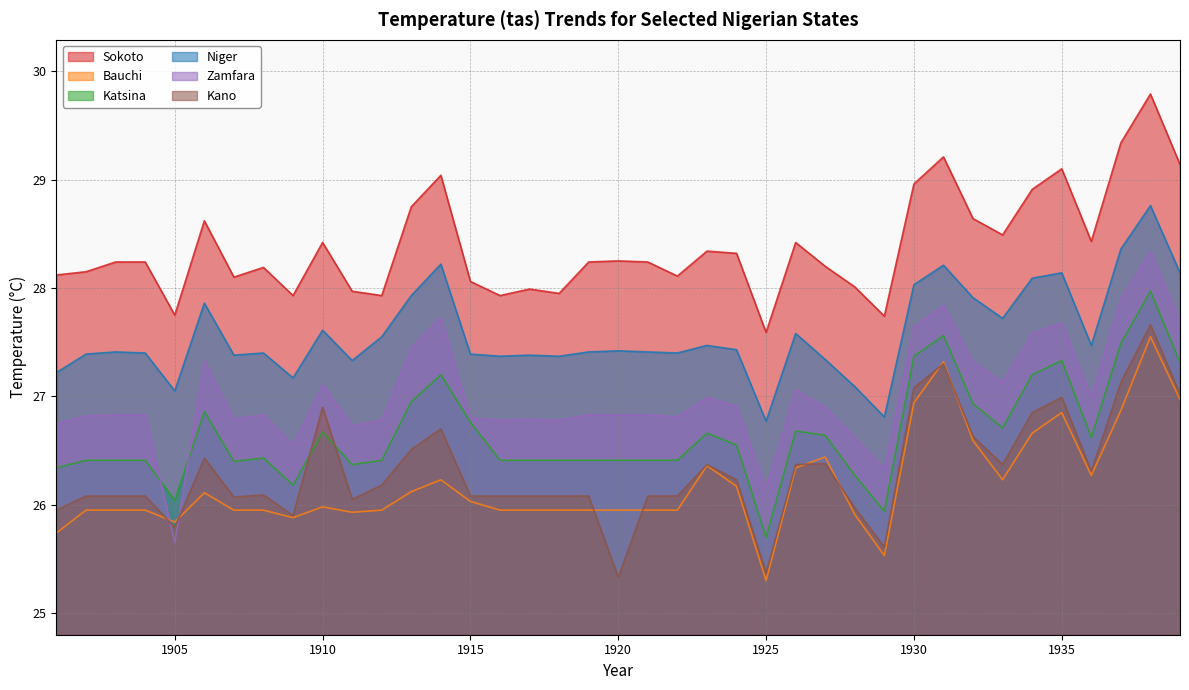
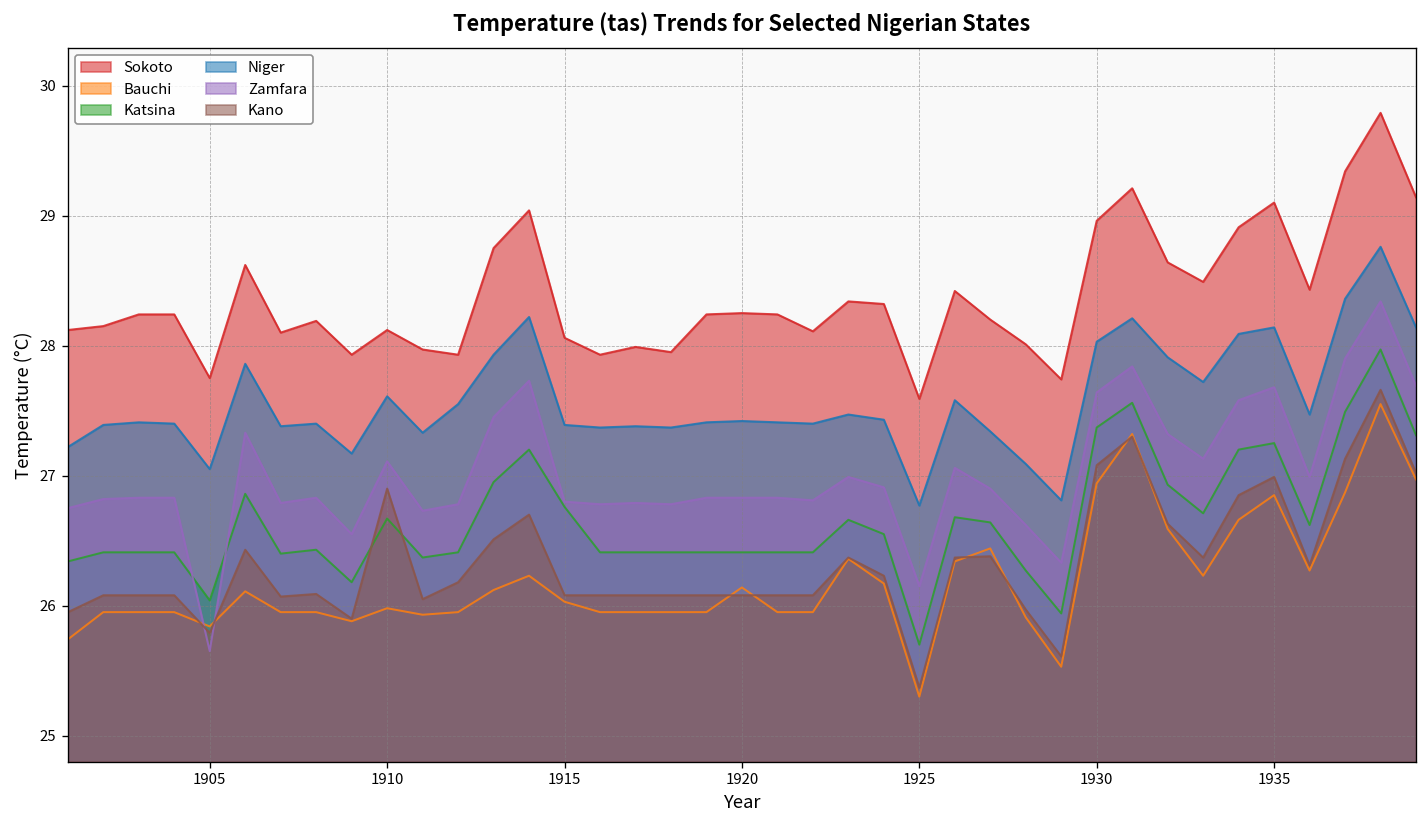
  {
    "Sokoto": {
      "1905": 27.75,
-     "1910": 28.42,
+     "1910": 28.12,
      "1915": 28.06,
      "1920": 28.25,
      "1925": 27.59,
      "1930": 28.96,
      "1935": 29.10
    },
    "Bauchi": {
      "1905": 25.84,
      "1910": 25.98,
      "1915": 26.03,
-     "1920": 25.95,
+     "1920": 26.14,
      "1925": 25.30,
      "1930": 26.94,
      "1935": 26.85
    },
    "Katsina": {
      "1905": 26.04,
      "1910": 26.67,
      "1915": 26.76,
      "1920": 26.41,
      "1925": 25.70,
      "1930": 27.37,
-     "1935": 27.33
+     "1935": 27.25
    },
    "Niger": {
      "1905": 27.05,
      "1910": 27.61,
      "1915": 27.39,
      "1920": 27.42,
      "1925": 26.77,
      "1930": 28.03,
      "1935": 28.14
    },
    "Zamfara": {
      "1905": 25.65,
      "1910": 27.11,
      "1915": 26.80,
      "1920": 26.83,
      "1925": 26.15,
      "1930": 27.64,
      "1935": 27.68
    },
    "Kano": {
      "1905": 25.79,
      "1910": 26.90,
      "1915": 26.08,
-     "1920": 25.33,
+     "1920": 26.08,
      "1925": 25.37,
      "1930": 27.08,
      "1935": 26.99
    }
  }
